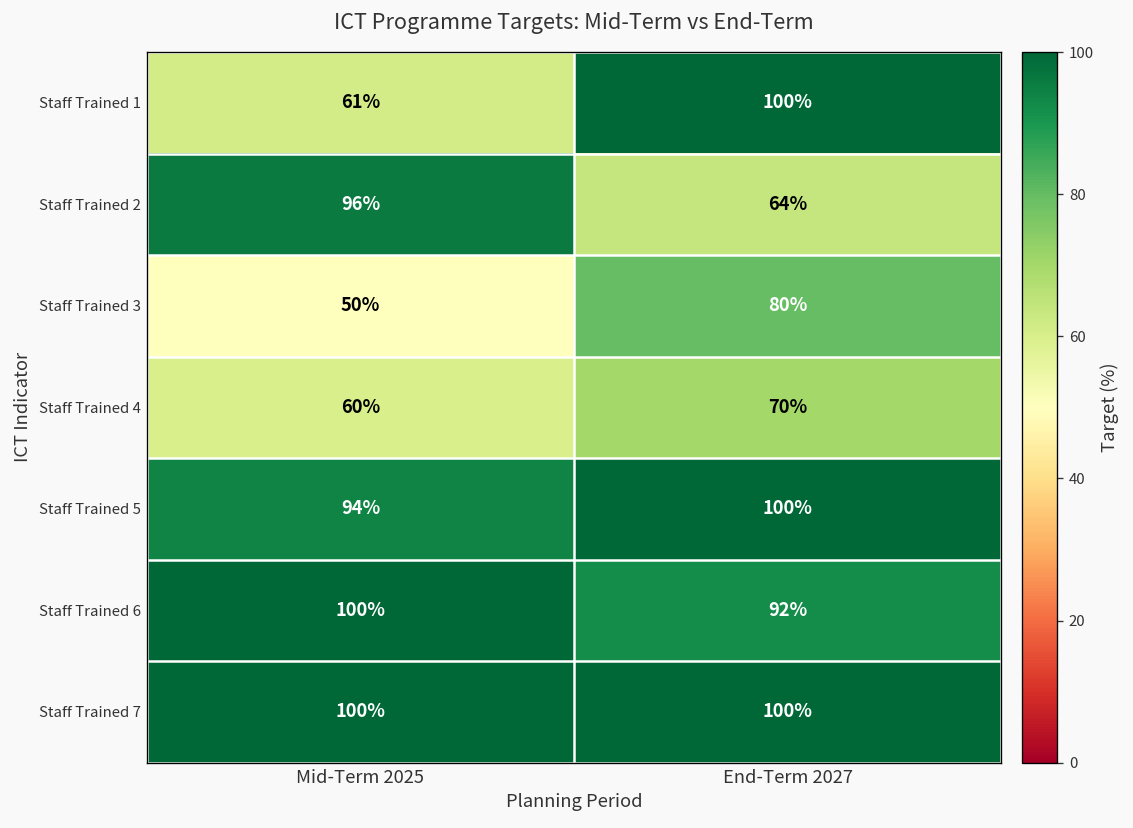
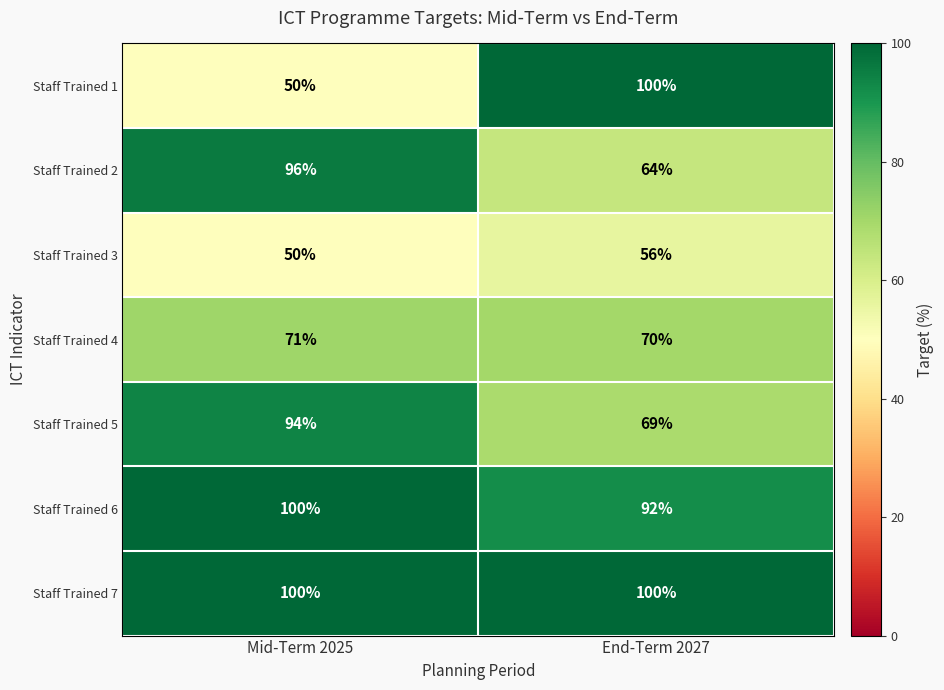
  {
    "Staff Trained 1": {
-     "Mid-Term 2025": "61%",
+     "Mid-Term 2025": "50%",
      "End-Term 2027": "100%"
    },
    "Staff Trained 2": {
      "Mid-Term 2025": "96%",
      "End-Term 2027": "64%"
    },
    "Staff Trained 3": {
      "Mid-Term 2025": "50%",
-     "End-Term 2027": "80%"
+     "End-Term 2027": "56%"
    },
    "Staff Trained 4": {
-     "Mid-Term 2025": "60%",
+     "Mid-Term 2025": "71%",
      "End-Term 2027": "70%"
    },
    "Staff Trained 5": {
      "Mid-Term 2025": "94%",
-     "End-Term 2027": "100%"
+     "End-Term 2027": "69%"
    },
    "Staff Trained 6": {
      "Mid-Term 2025": "100%",
      "End-Term 2027": "92%"
    },
    "Staff Trained 7": {
      "Mid-Term 2025": "100%",
      "End-Term 2027": "100%"
    }
  }
